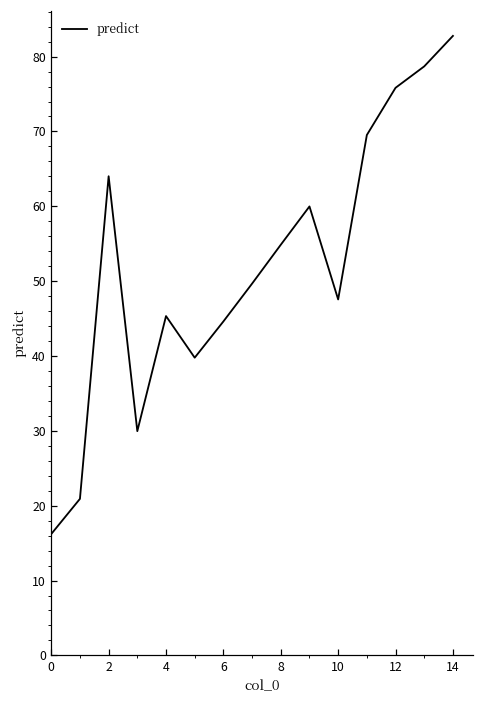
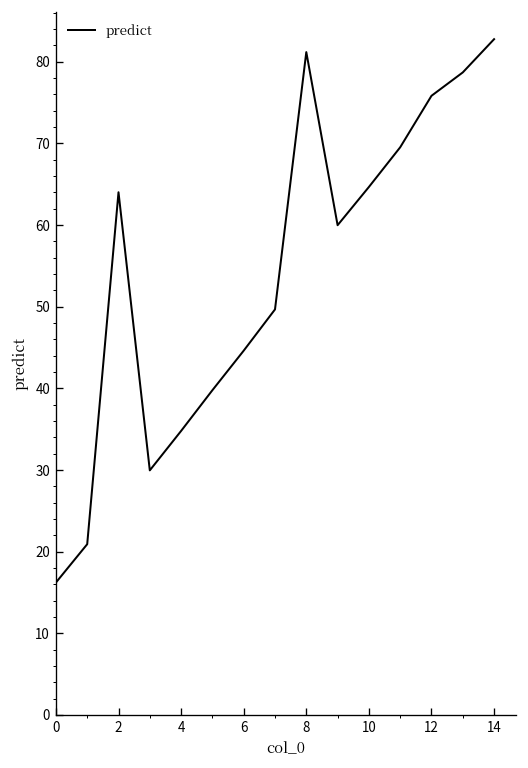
  {
    "0": 16,
    "2": 64,
-   "4": 45,
+   "4": 35,
    "6": 45,
-   "8": 55,
-   "10": 48,
+   "8": 81,
+   "10": 65,
    "12": 76,
    "14": 83
  }
